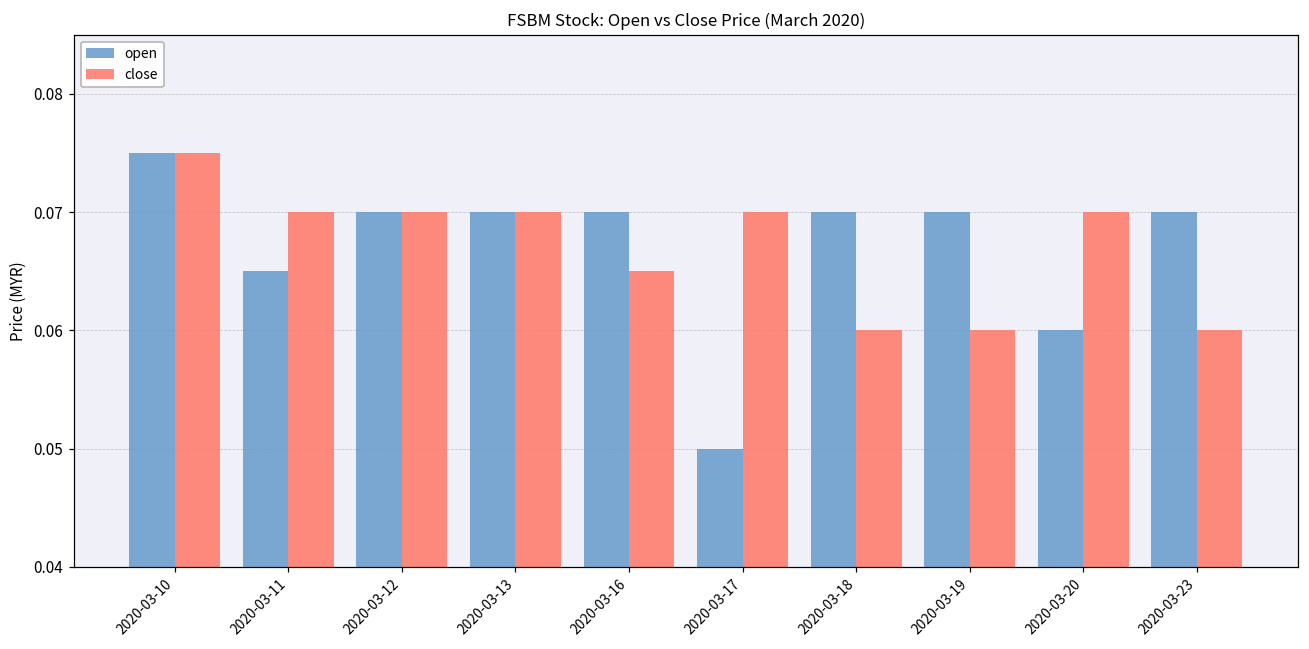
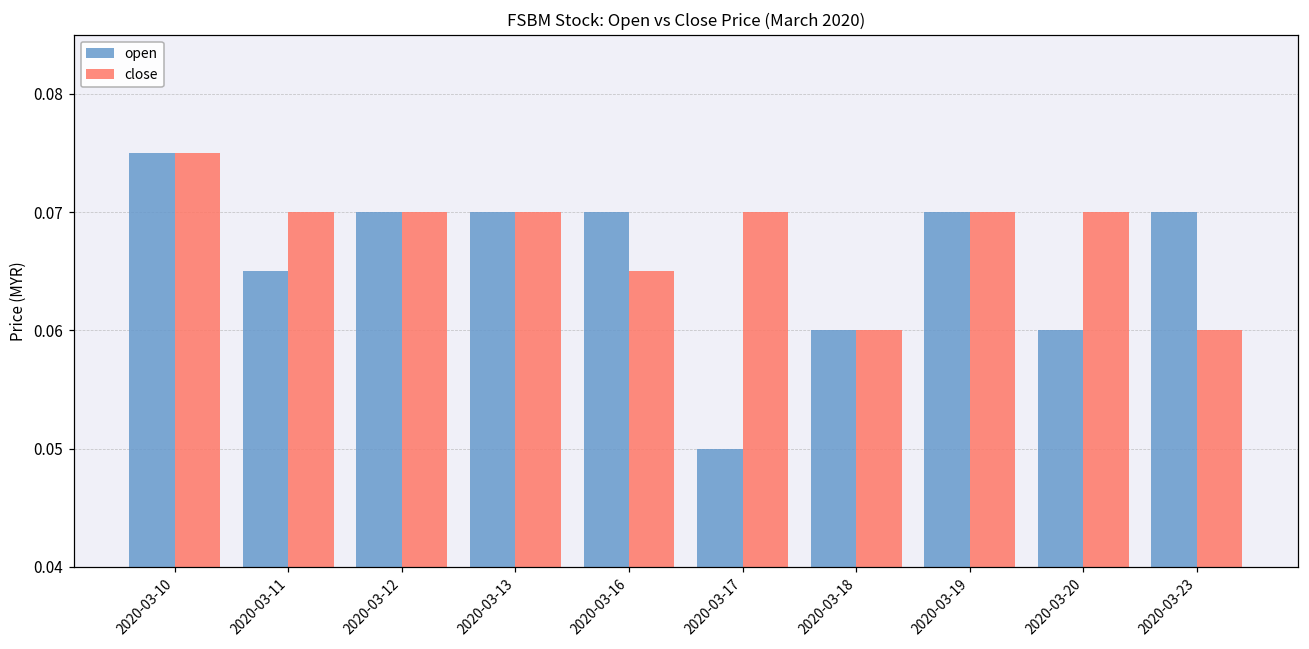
  {
    "open": {
      "2020-03-10": 0.0750,
      "2020-03-11": 0.0650,
      "2020-03-12": 0.07,
      "2020-03-13": 0.07,
      "2020-03-16": 0.07,
      "2020-03-17": 0.05,
-     "2020-03-18": 0.07,
+     "2020-03-18": 0.06,
      "2020-03-19": 0.07,
      "2020-03-20": 0.06,
      "2020-03-23": 0.07
    },
    "close": {
      "2020-03-10": 0.0750,
      "2020-03-11": 0.07,
      "2020-03-12": 0.07,
      "2020-03-13": 0.07,
      "2020-03-16": 0.0650,
      "2020-03-17": 0.07,
      "2020-03-18": 0.06,
-     "2020-03-19": 0.06,
+     "2020-03-19": 0.07,
      "2020-03-20": 0.07,
      "2020-03-23": 0.06
    }
  }
